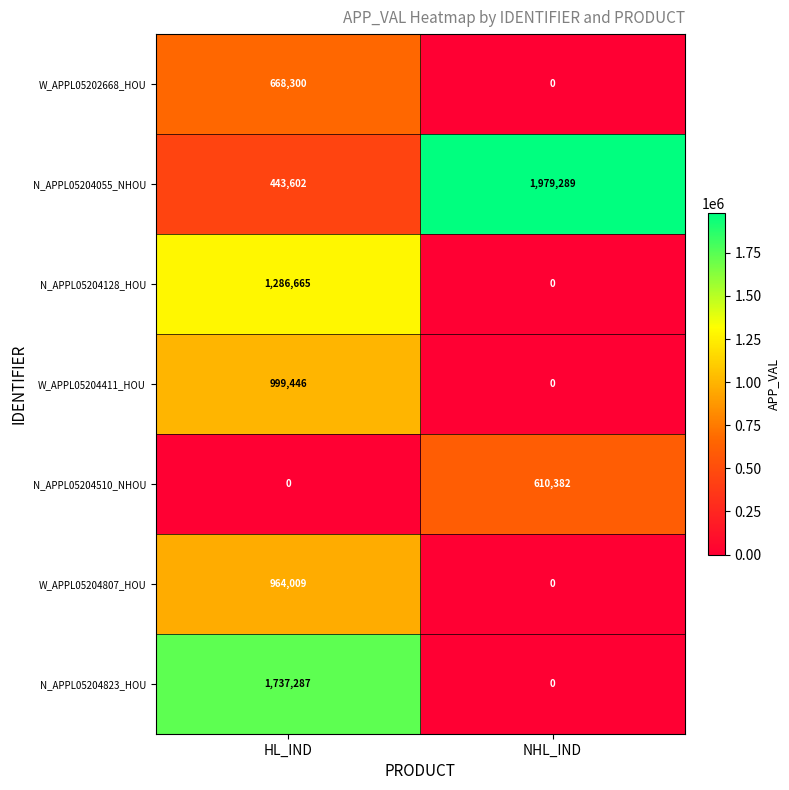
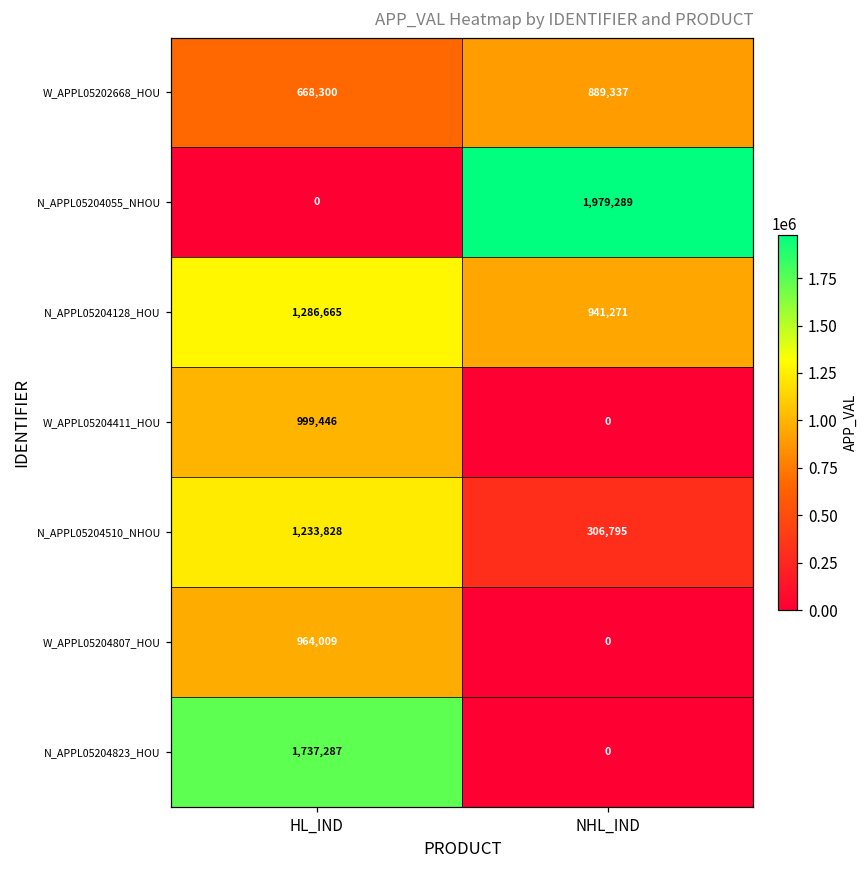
  {
    "W_APPL05202668_HOU": {
      "HL_IND": "668,300",
-     "NHL_IND": "0"
+     "NHL_IND": "889,337"
    },
    "N_APPL05204055_NHOU": {
-     "HL_IND": "443,602",
+     "HL_IND": "0",
      "NHL_IND": "1,979,289"
    },
    "N_APPL05204128_HOU": {
      "HL_IND": "1,286,665",
-     "NHL_IND": "0"
+     "NHL_IND": "941,271"
    },
    "W_APPL05204411_HOU": {
      "HL_IND": "999,446",
      "NHL_IND": "0"
    },
    "N_APPL05204510_NHOU": {
-     "HL_IND": "0",
-     "NHL_IND": "610,382"
+     "HL_IND": "1,233,828",
+     "NHL_IND": "306,795"
    },
    "W_APPL05204807_HOU": {
      "HL_IND": "964,009",
      "NHL_IND": "0"
    },
    "N_APPL05204823_HOU": {
      "HL_IND": "1,737,287",
      "NHL_IND": "0"
    }
  }
